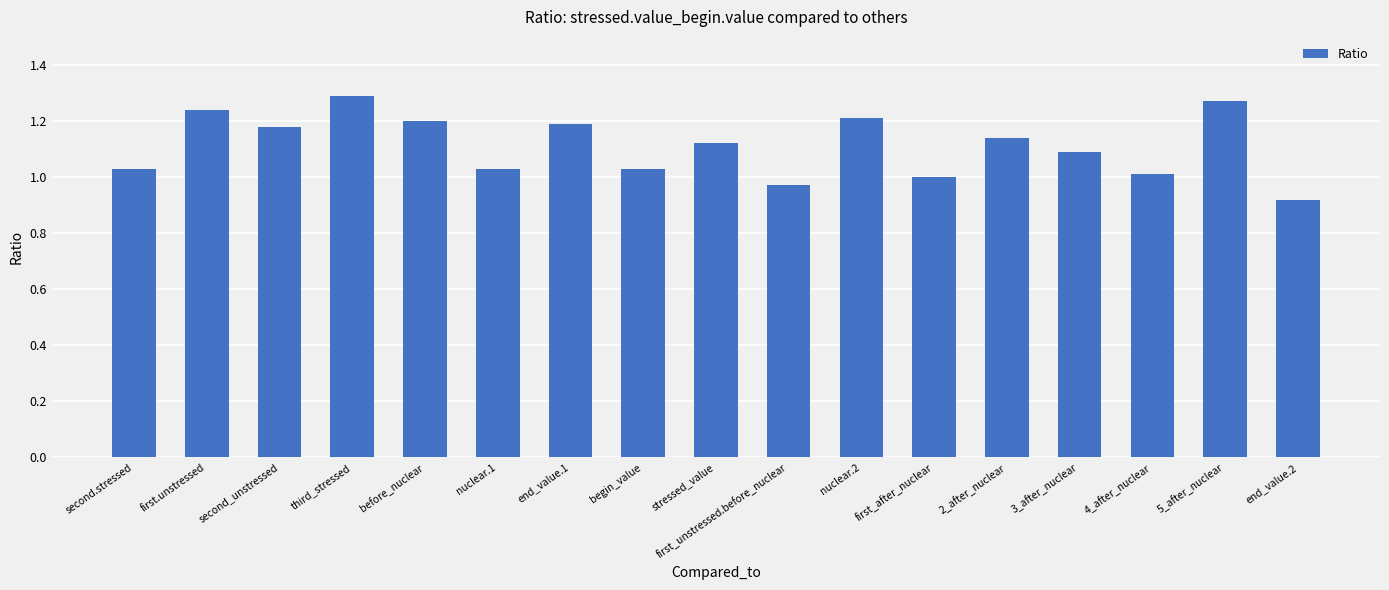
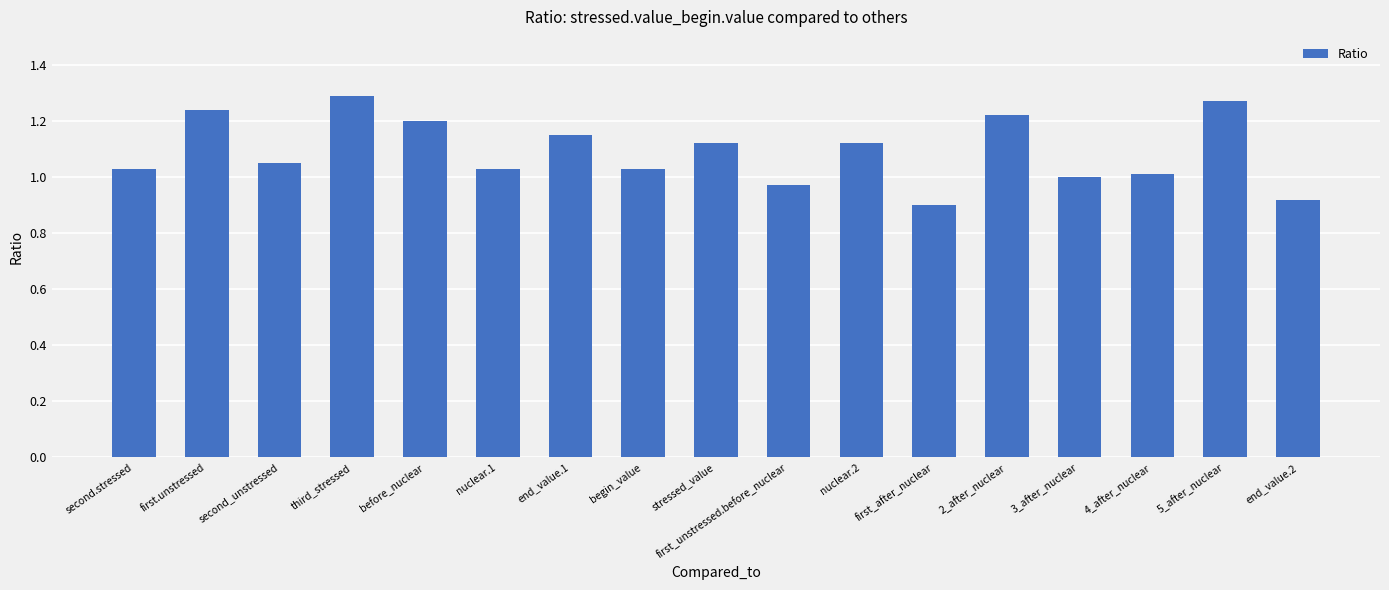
  {
    "second.stressed": 1.03,
    "first.unstressed": 1.24,
-   "second_unstressed": 1.18,
+   "second_unstressed": 1.05,
    "third_stressed": 1.29,
    "before_nuclear": 1.20,
    "nuclear.1": 1.03,
-   "end_value.1": 1.19,
+   "end_value.1": 1.15,
    "begin_value": 1.03,
    "stressed_value": 1.12,
    "first_unstressed.before_nuclear": 0.97,
-   "nuclear.2": 1.21,
-   "first_after_nuclear": 1.0,
-   "2_after_nuclear": 1.14,
-   "3_after_nuclear": 1.09,
+   "nuclear.2": 1.12,
+   "first_after_nuclear": 0.9,
+   "2_after_nuclear": 1.22,
+   "3_after_nuclear": 1.00,
    "4_after_nuclear": 1.01,
    "5_after_nuclear": 1.27,
    "end_value.2": 0.92
  }
